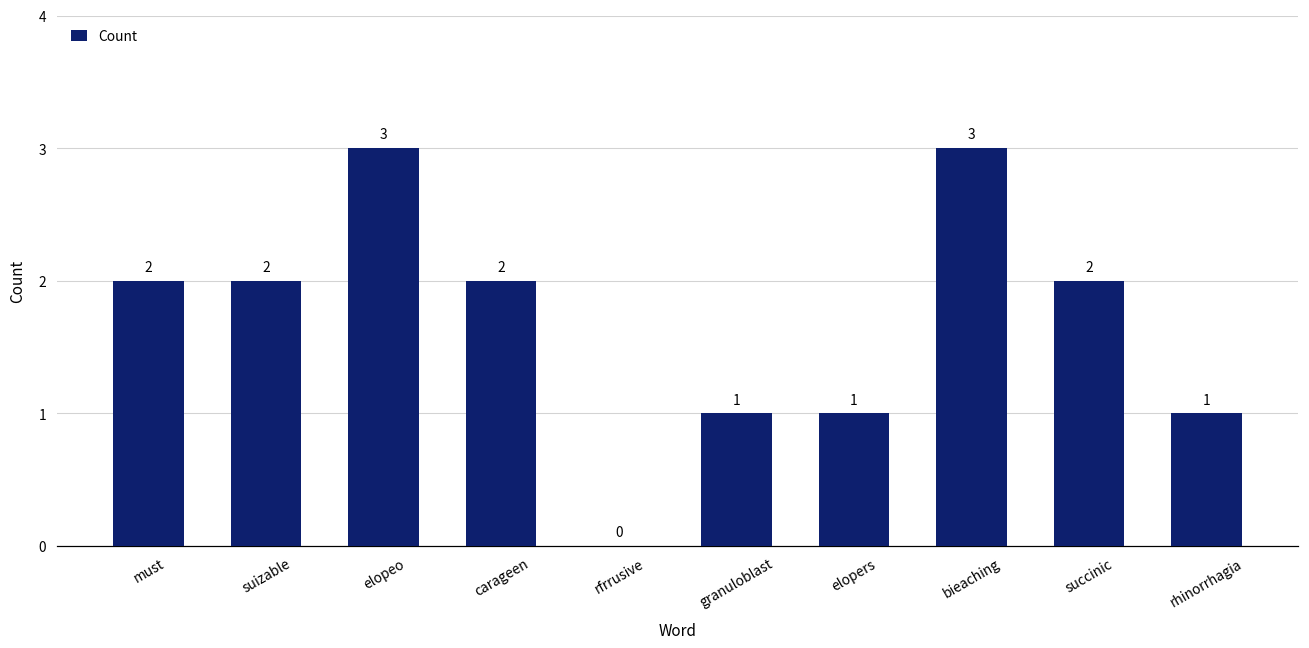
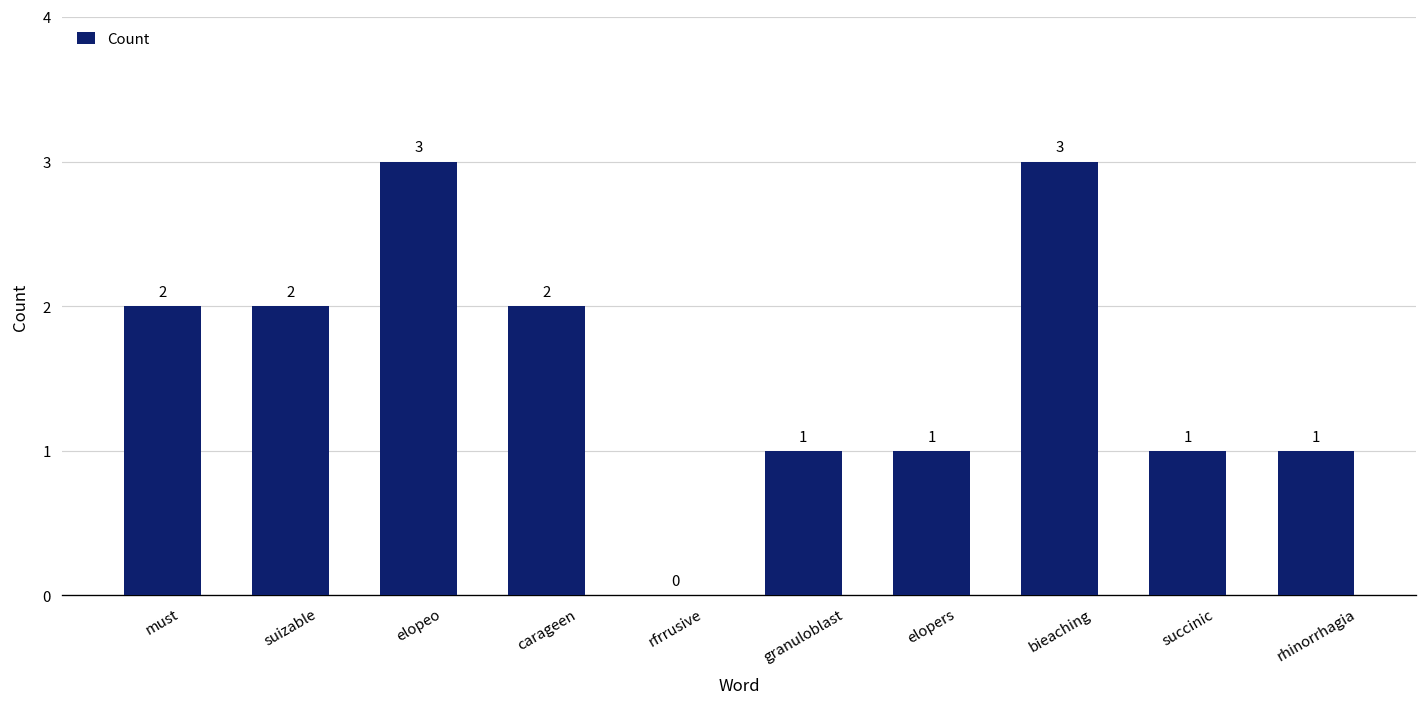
  {
    "must": 2,
    "suizable": 2,
    "elopeo": 3,
    "carageen": 2,
    "rfrrusive": 0,
    "granuloblast": 1,
    "elopers": 1,
    "bieaching": 3,
-   "succinic": 2,
+   "succinic": 1,
    "rhinorrhagia": 1
  }
